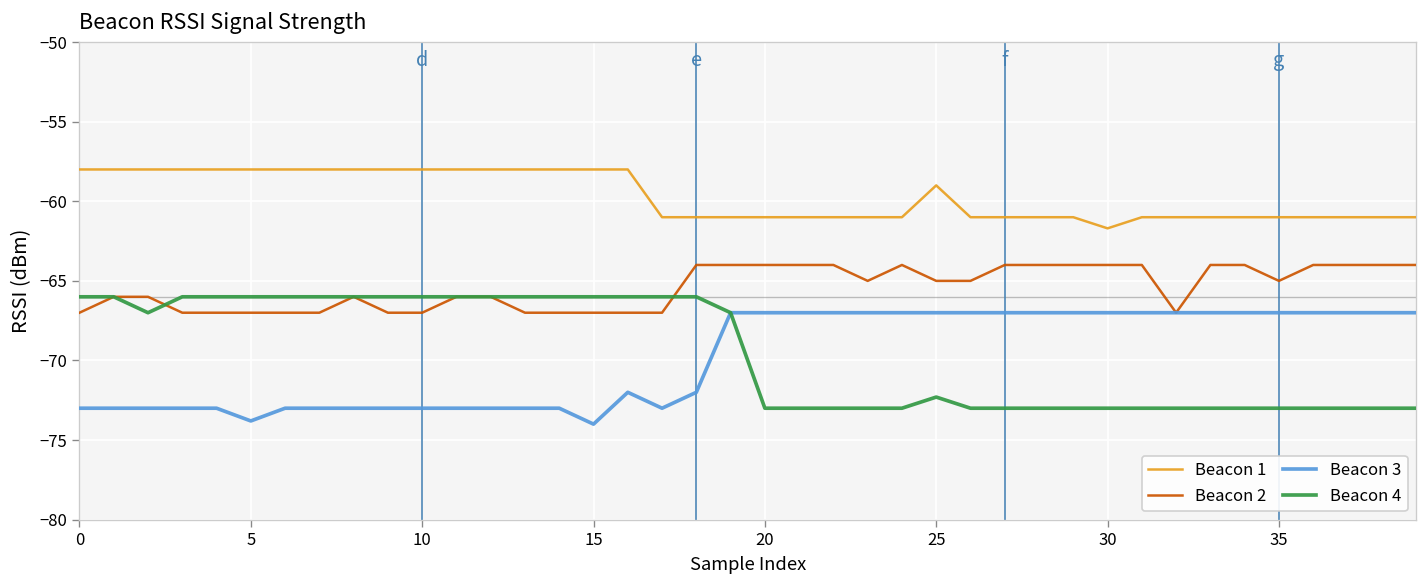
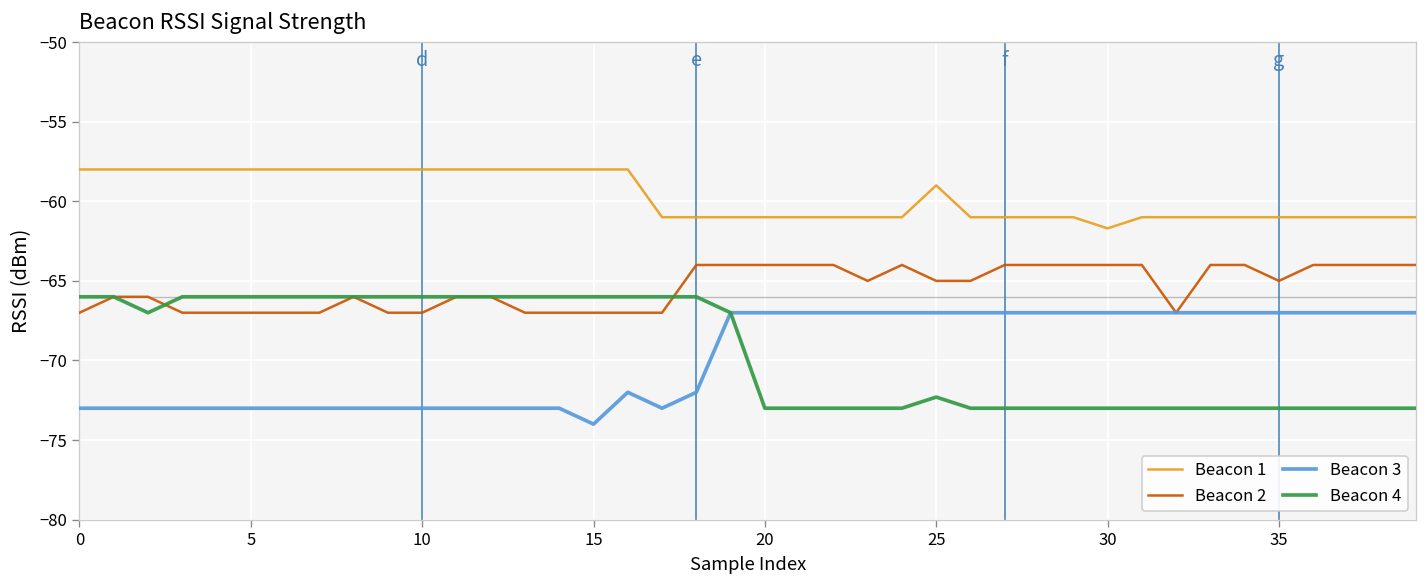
  {
    "Beacon 1": {
      "0": -58.0,
      "5": -58.0,
      "10": -58.0,
      "15": -58.0,
      "20": -61.0,
      "25": -59.0,
      "30": -61.7,
      "35": -61.0
    },
    "Beacon 2": {
      "0": -67.0,
      "5": -67.0,
      "10": -67.0,
      "15": -67.0,
      "20": -64.0,
      "25": -65.0,
      "30": -64.0,
      "35": -65.0
    },
    "Beacon 3": {
      "0": -73.0,
-     "5": -73.8,
+     "5": -73.0,
      "10": -73.0,
      "15": -74.0,
      "20": -67.0,
      "25": -67.0,
      "30": -67.0,
      "35": -67.0
    },
    "Beacon 4": {
      "0": -66.0,
      "5": -66.0,
      "10": -66.0,
      "15": -66.0,
      "20": -73.0,
      "25": -72.3,
      "30": -73.0,
      "35": -73.0
    }
  }
